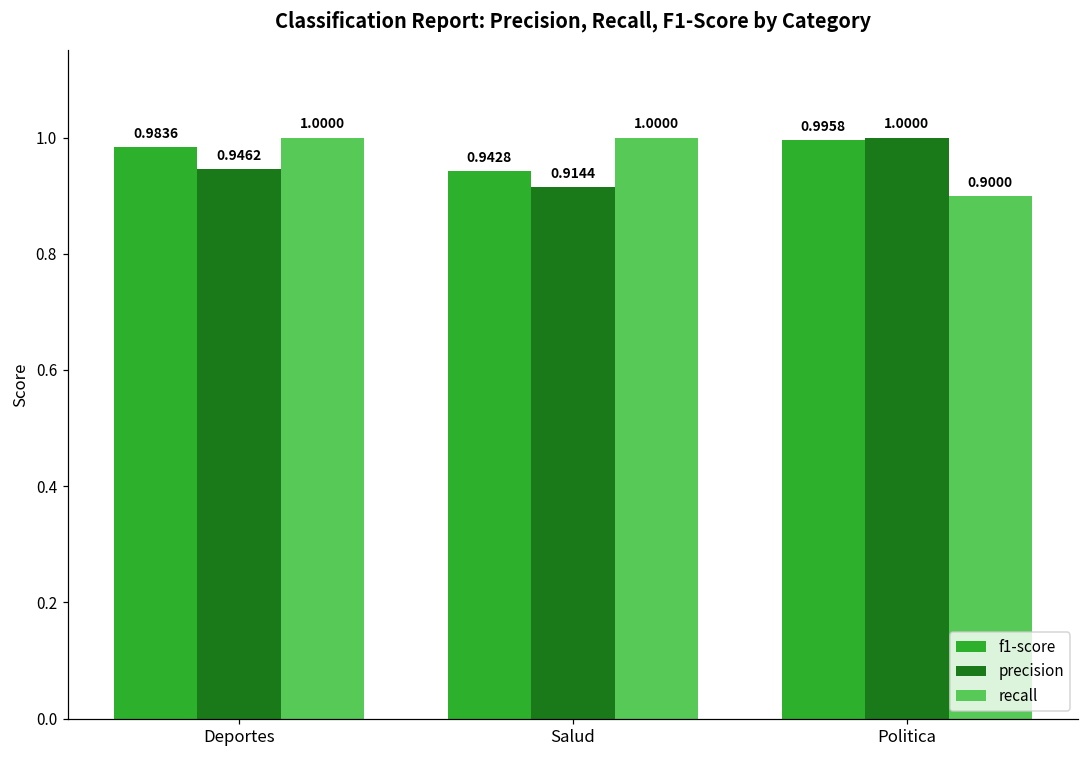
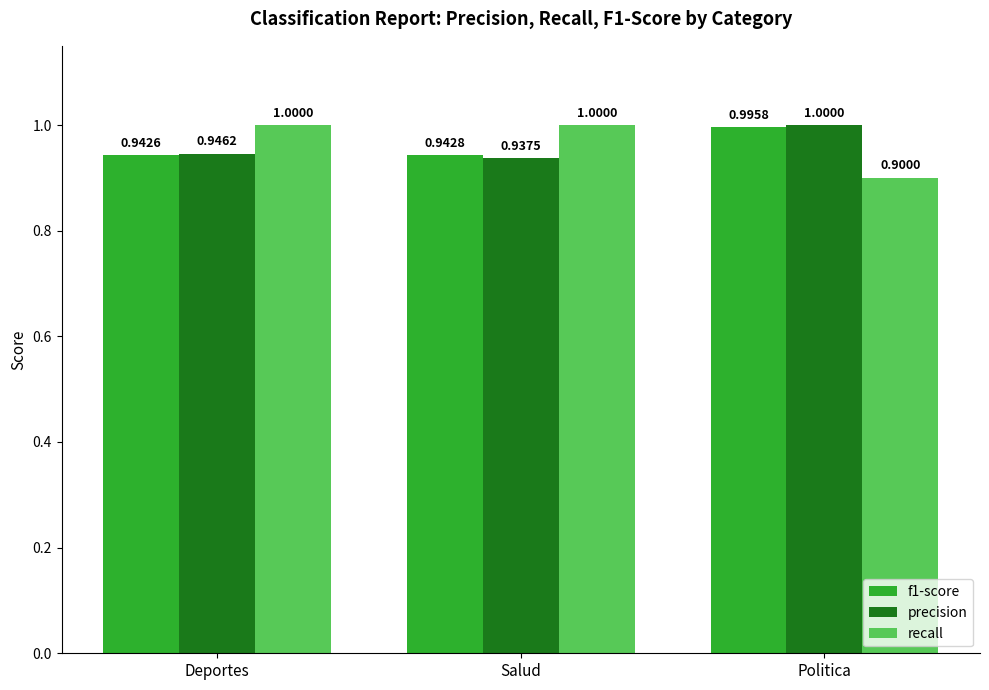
  {
    "f1-score": {
-     "Deportes": 0.9836,
+     "Deportes": 0.9426,
      "Salud": 0.9428,
      "Politica": 0.9958
    },
    "precision": {
      "Deportes": 0.9462,
-     "Salud": 0.9144,
+     "Salud": 0.9375,
      "Politica": 1.0000
    },
    "recall": {
      "Deportes": 1.0000,
      "Salud": 1.0000,
      "Politica": 0.9000
    }
  }
